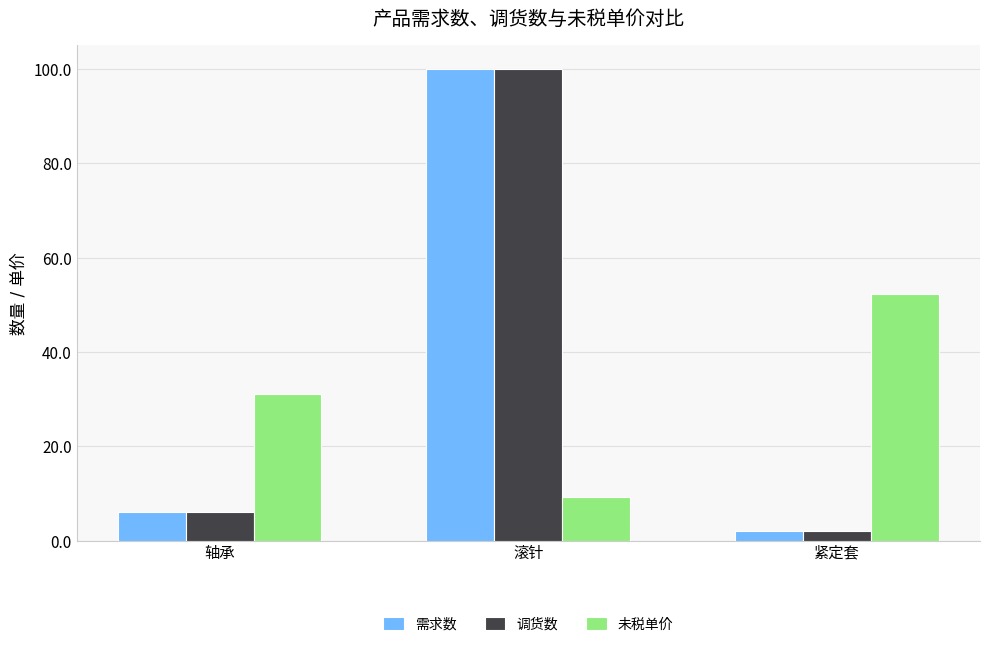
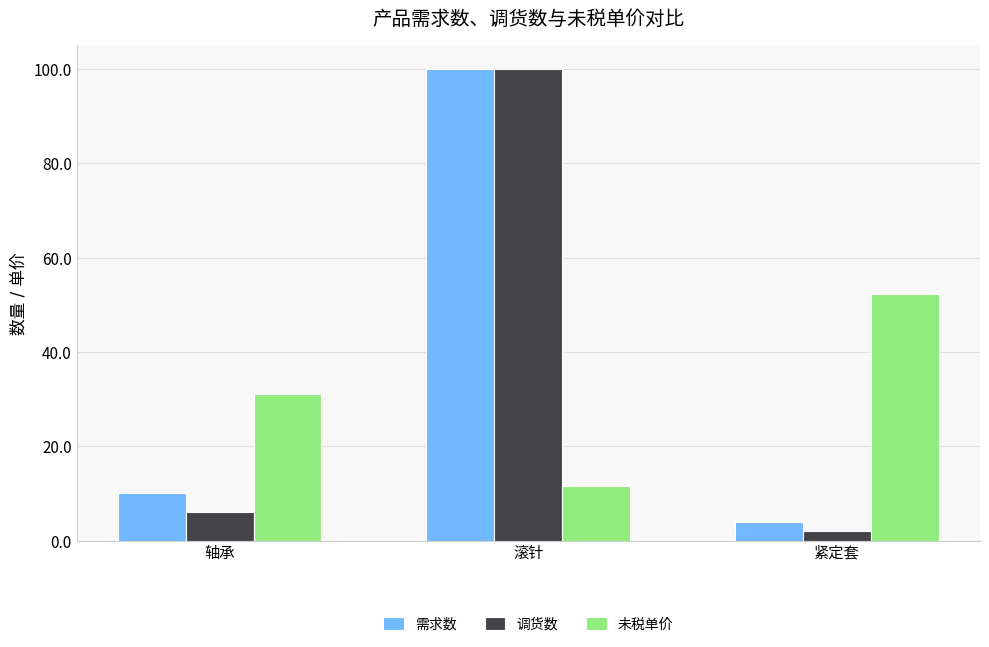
  {
    "需求数": {
-     "轴承": 6,
+     "轴承": 10,
      "滚针": 100,
-     "紧定套": 2
+     "紧定套": 4
    },
    "调货数": {
      "轴承": 6,
      "滚针": 100,
      "紧定套": 2
    },
    "未税单价": {
      "轴承": 31,
-     "滚针": 9,
+     "滚针": 12,
      "紧定套": 52
    }
  }
